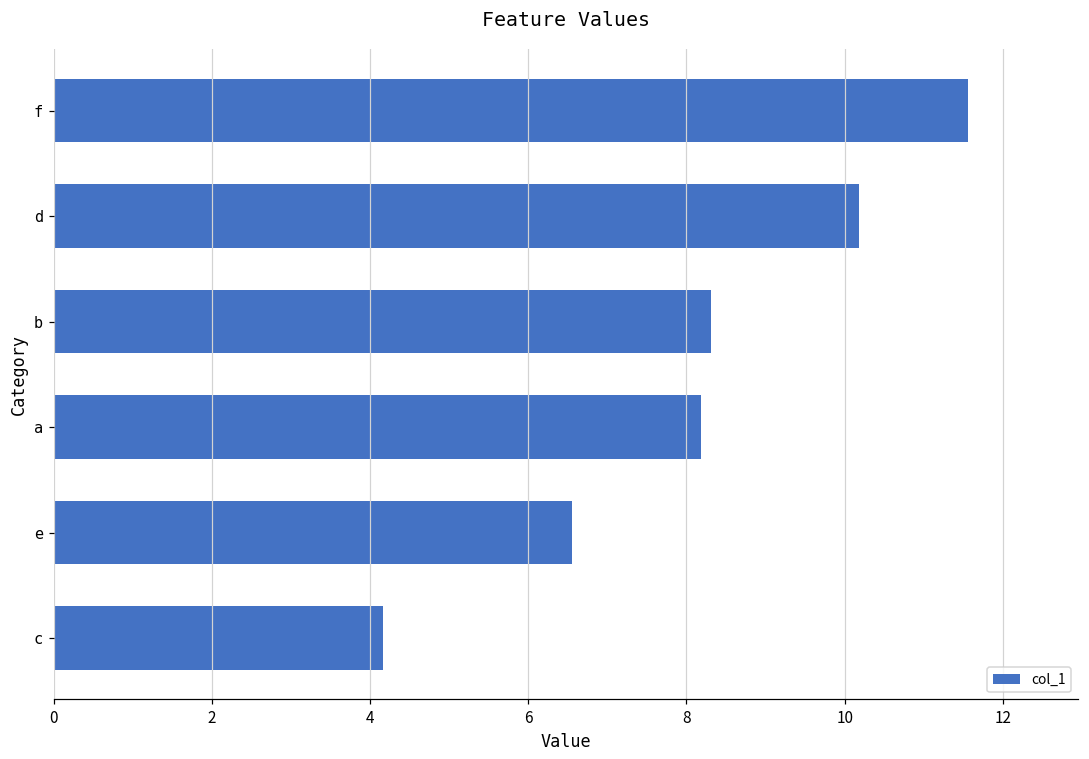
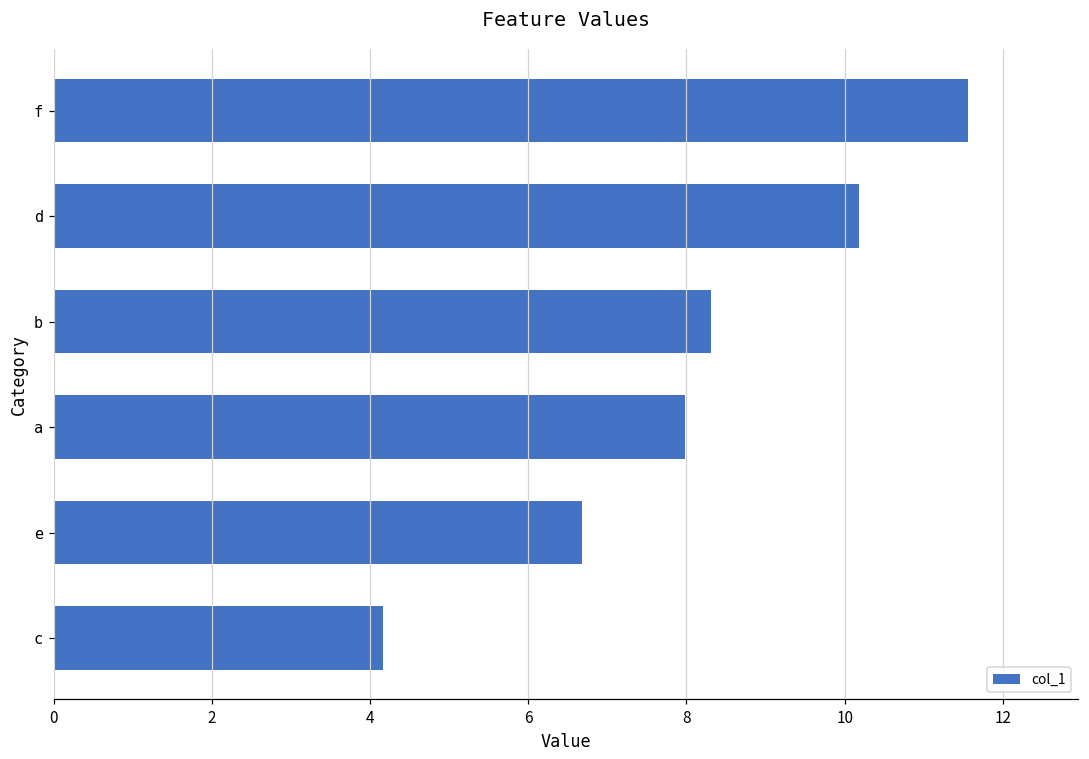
  {
    "f": 11.6,
    "d": 10.2,
    "b": 8.3,
-   "a": 8.2,
-   "e": 6.6,
+   "a": 8.0,
+   "e": 6.7,
    "c": 4.2
  }
